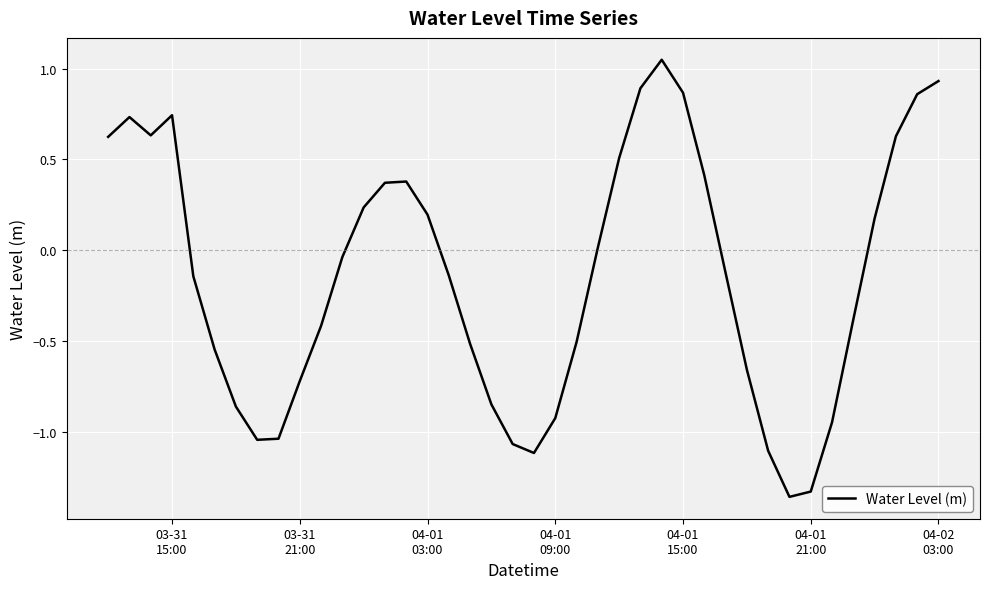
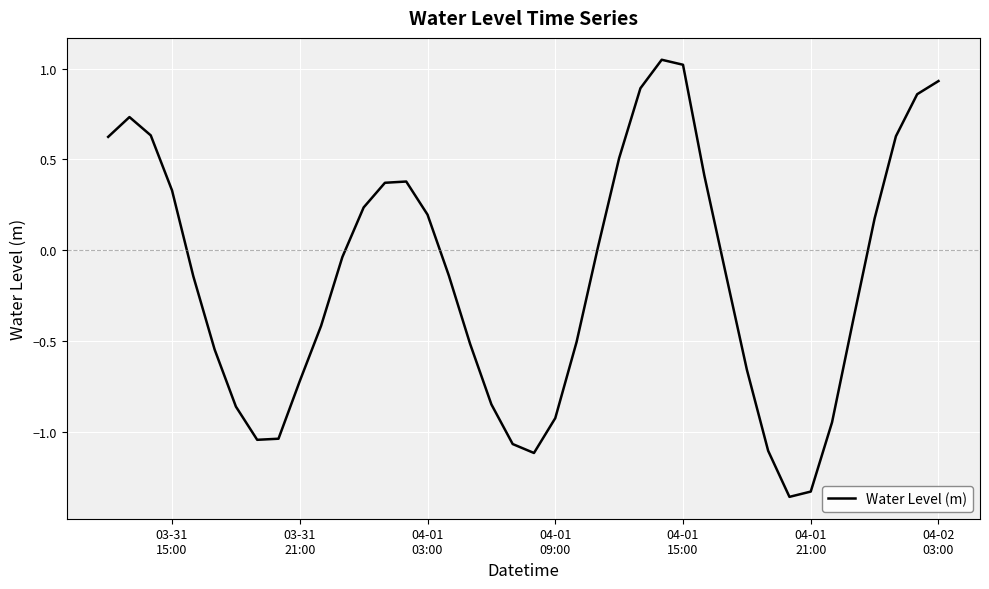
  {
-   "03-31 15:00": 0.74,
+   "03-31 15:00": 0.33,
    "03-31 21:00": -0.72,
    "04-01 03:00": 0.20,
    "04-01 09:00": -0.92,
-   "04-01 15:00": 0.87,
+   "04-01 15:00": 1.02,
    "04-01 21:00": -1.33,
    "04-02 03:00": 0.93
  }
